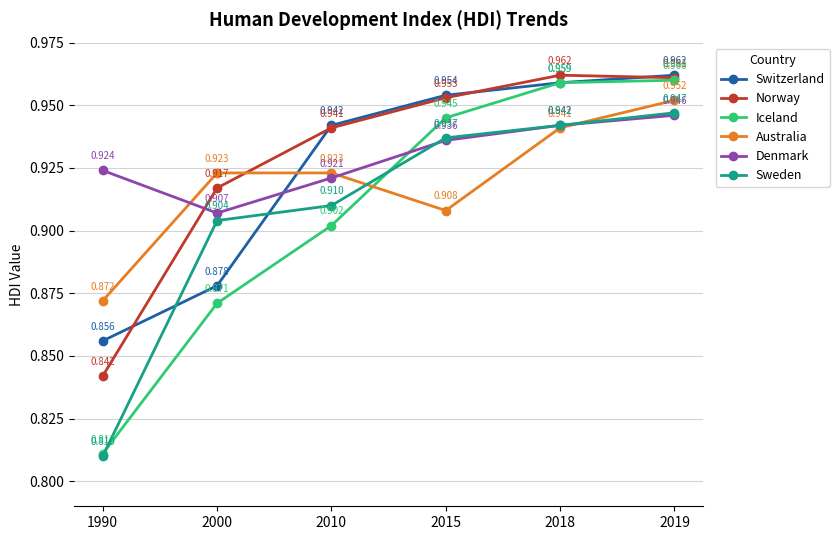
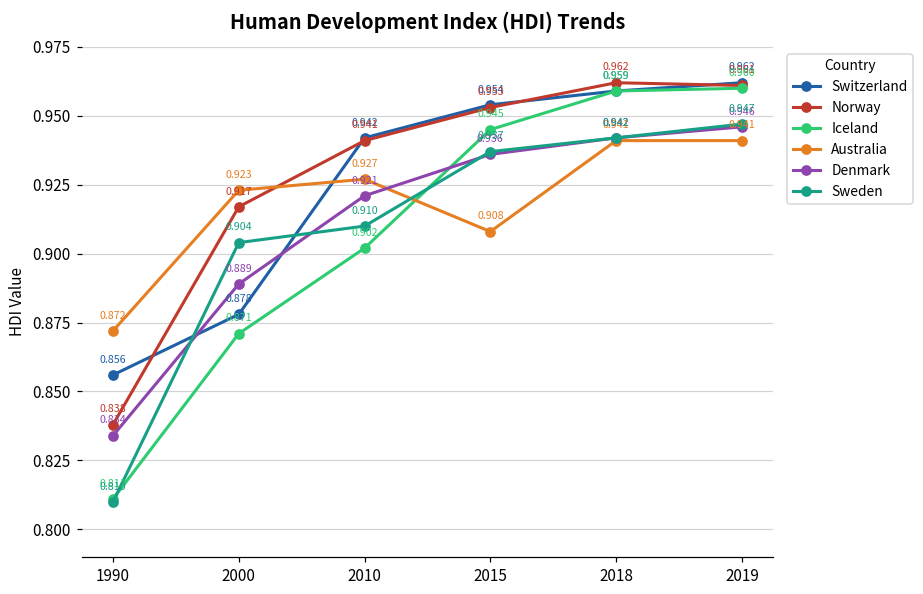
  {
    "Switzerland": {
      "1990": 0.856,
      "2000": 0.878
    },
    "Norway": {
-     "1990": 0.842
+     "1990": 0.838
    },
    "Australia": {
      "1990": 0.872,
      "2000": 0.923,
-     "2010": 0.923,
+     "2010": 0.927,
      "2015": 0.908,
-     "2019": 0.952
+     "2019": 0.941
    },
    "Denmark": {
-     "1990": 0.924,
-     "2000": 0.907
+     "1990": 0.834,
+     "2000": 0.889
    }
  }
